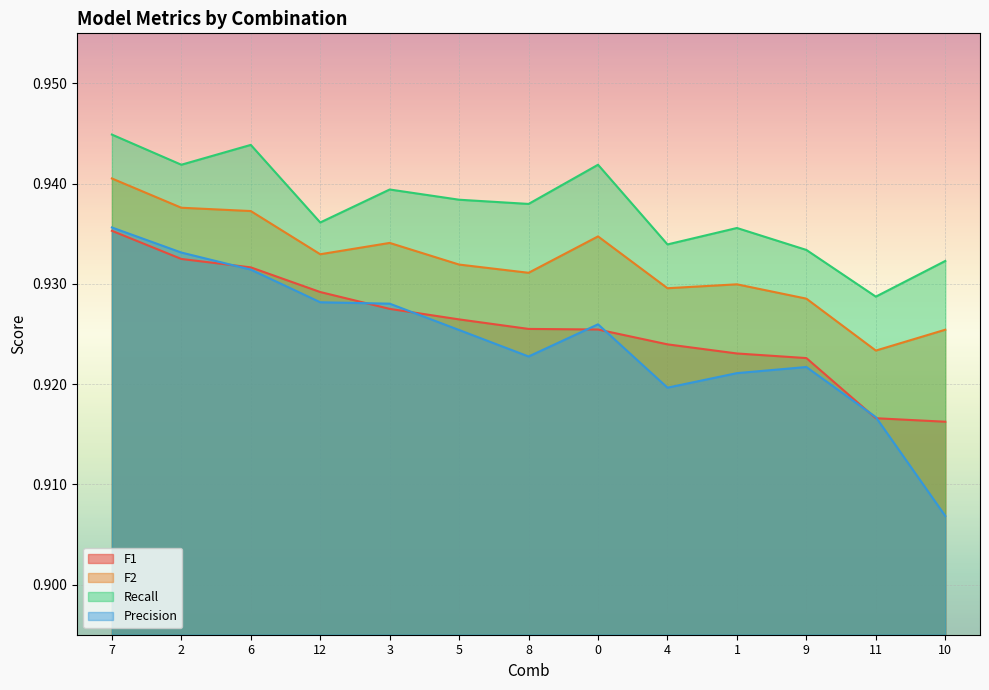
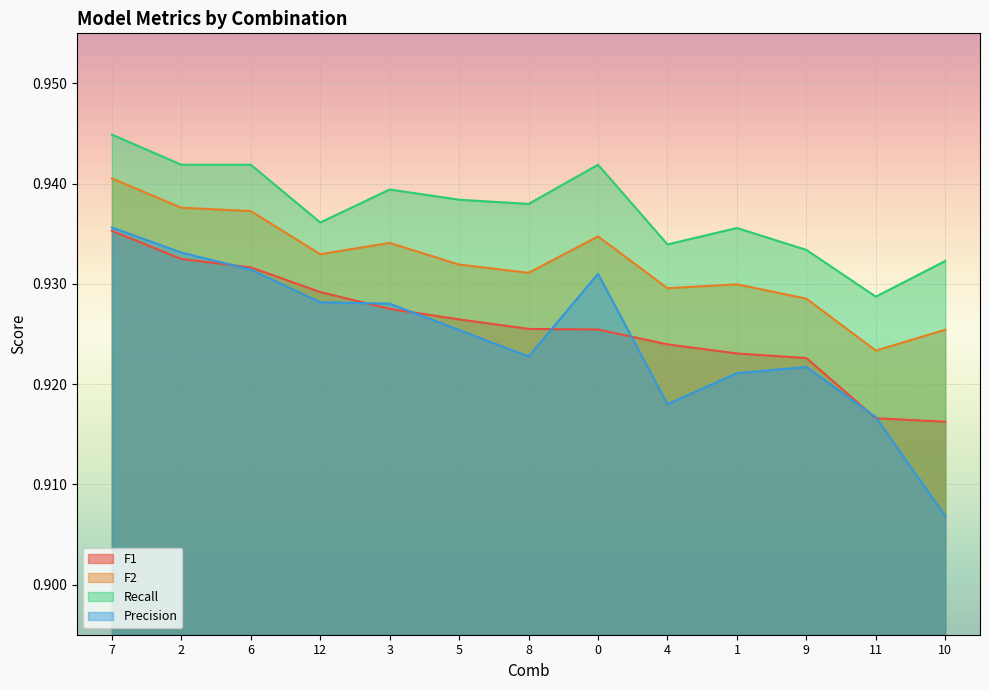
  {
    "Recall": {
      "7": 0.9449,
      "2": 0.9419,
-     "6": 0.9439,
+     "6": 0.9419,
      "12": 0.9361,
      "3": 0.9394,
      "5": 0.9384,
      "8": 0.9380,
      "0": 0.9419,
      "4": 0.9339,
      "1": 0.9356,
      "9": 0.9334,
      "11": 0.9287,
      "10": 0.9323
    },
    "Precision": {
      "7": 0.9356,
      "2": 0.9331,
      "12": 0.9282,
      "3": 0.9280,
      "5": 0.9254,
      "8": 0.9228,
-     "0": 0.9260,
-     "4": 0.9197,
+     "0": 0.9310,
+     "4": 0.9180,
      "1": 0.9211,
      "9": 0.9217,
      "10": 0.9069
    }
  }
